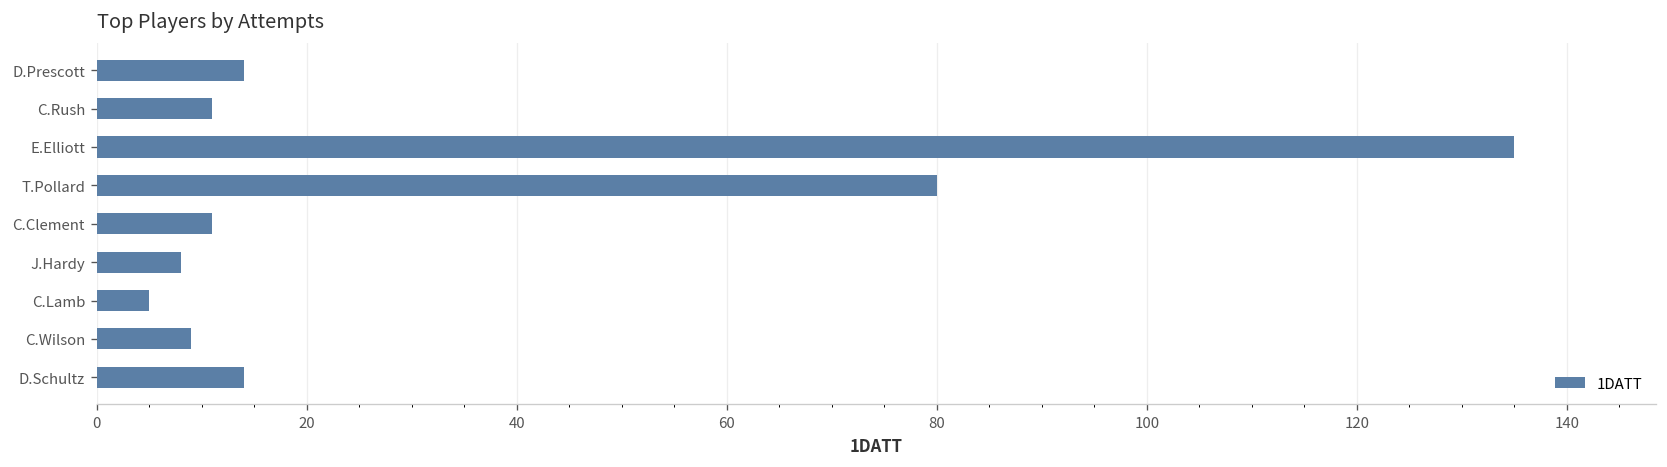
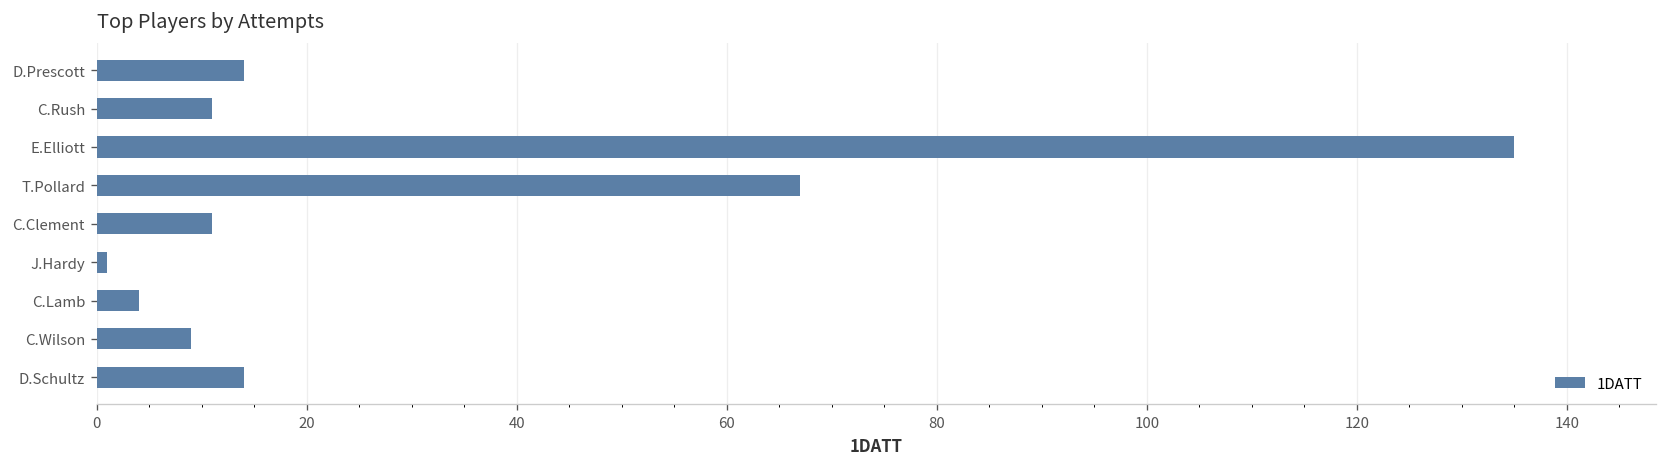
  {
    "D.Prescott": 14,
    "C.Rush": 11,
    "E.Elliott": 135,
-   "T.Pollard": 80,
+   "T.Pollard": 67,
    "C.Clement": 11,
-   "J.Hardy": 8,
-   "C.Lamb": 5,
+   "J.Hardy": 1,
+   "C.Lamb": 4,
    "C.Wilson": 9,
    "D.Schultz": 14
  }
